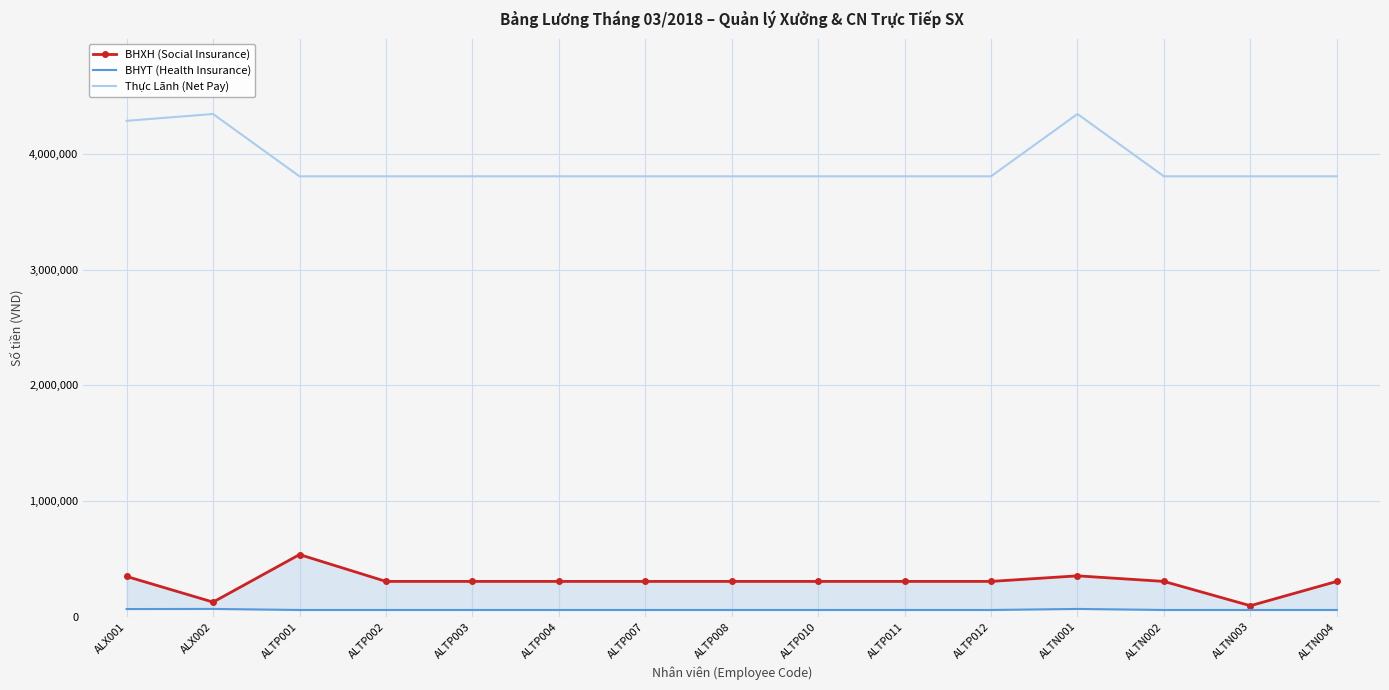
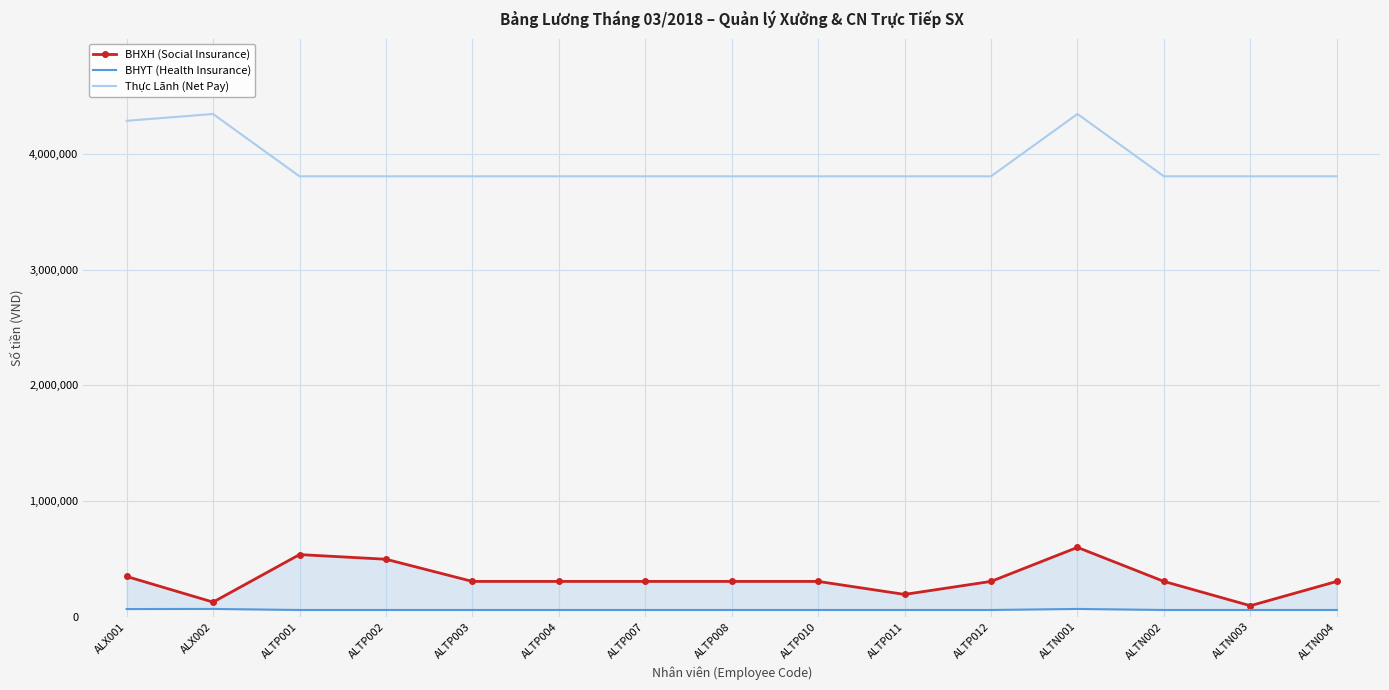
  {
    "BHXH (Social Insurance)": {
      "ALX001": "350,000",
      "ALX002": "130,000",
      "ALTP001": "540,000",
-     "ALTP002": "300,000",
+     "ALTP002": "500,000",
      "ALTP003": "300,000",
      "ALTP004": "300,000",
      "ALTP007": "300,000",
      "ALTP008": "300,000",
      "ALTP010": "300,000",
-     "ALTP011": "300,000",
+     "ALTP011": "190,000",
      "ALTP012": "300,000",
-     "ALTN001": "350,000",
+     "ALTN001": "600,000",
      "ALTN002": "300,000",
      "ALTN003": "90,000",
      "ALTN004": "300,000"
    },
    "BHYT (Health Insurance)": {
      "ALX001": "70,000",
      "ALX002": "70,000",
      "ALTP001": "60,000",
      "ALTP002": "60,000",
      "ALTP003": "60,000",
      "ALTP004": "60,000",
      "ALTP007": "60,000",
      "ALTP008": "60,000",
      "ALTP010": "60,000",
      "ALTP011": "60,000",
      "ALTP012": "60,000",
      "ALTN001": "70,000",
      "ALTN002": "60,000",
      "ALTN003": "60,000",
      "ALTN004": "60,000"
    },
    "Thực Lãnh (Net Pay)": {
      "ALX001": "4,290,000",
      "ALX002": "4,340,000",
      "ALTP001": "3,810,000",
      "ALTP002": "3,810,000",
      "ALTP003": "3,810,000",
      "ALTP004": "3,810,000",
      "ALTP007": "3,810,000",
      "ALTP008": "3,810,000",
      "ALTP010": "3,810,000",
      "ALTP011": "3,810,000",
      "ALTP012": "3,810,000",
      "ALTN001": "4,340,000",
      "ALTN002": "3,810,000",
      "ALTN003": "3,810,000",
      "ALTN004": "3,810,000"
    }
  }
